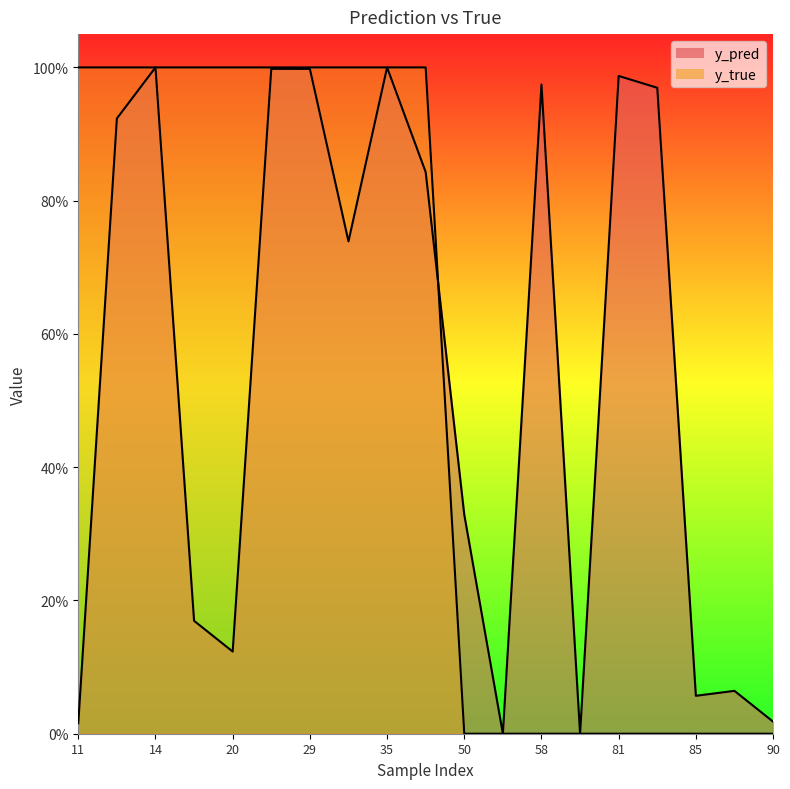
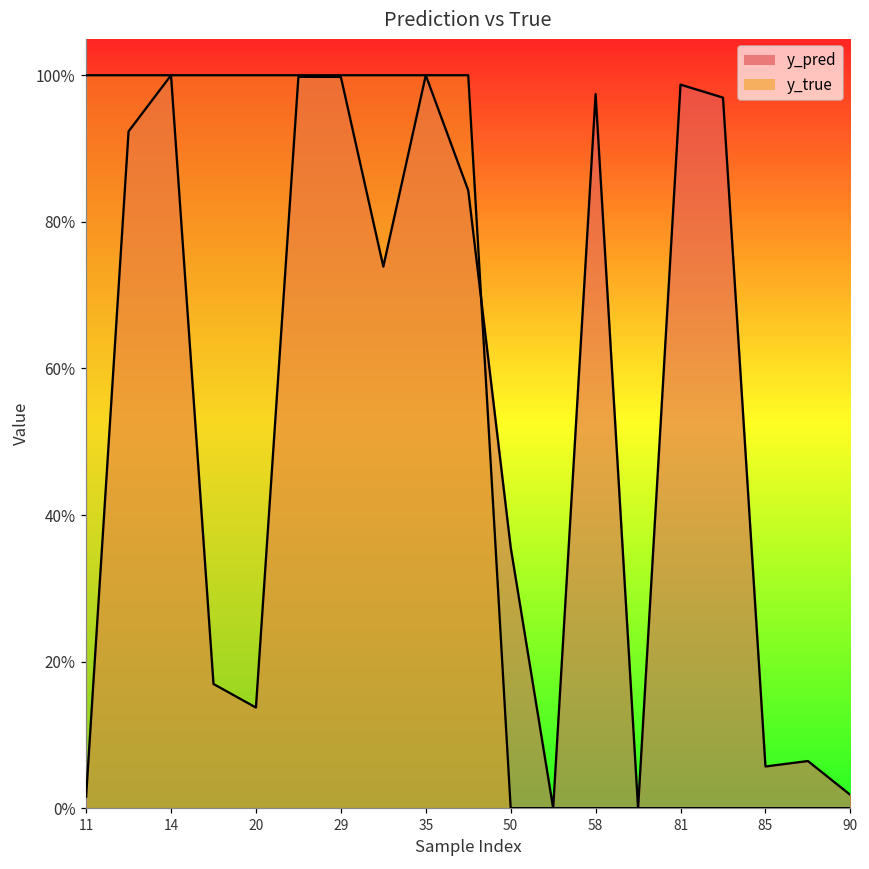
  {
    "y_pred": {
-     "20": "12%",
-     "50": "33%",
+     "20": "14%",
+     "50": "36%",
      "58": "97%",
      "81": "99%",
      "85": "6%",
      "90": "2%"
    },
    "y_true": {
      "20": "100%",
      "50": "0%",
      "58": "0%",
      "81": "0%",
      "85": "0%",
      "90": "0%"
    }
  }
